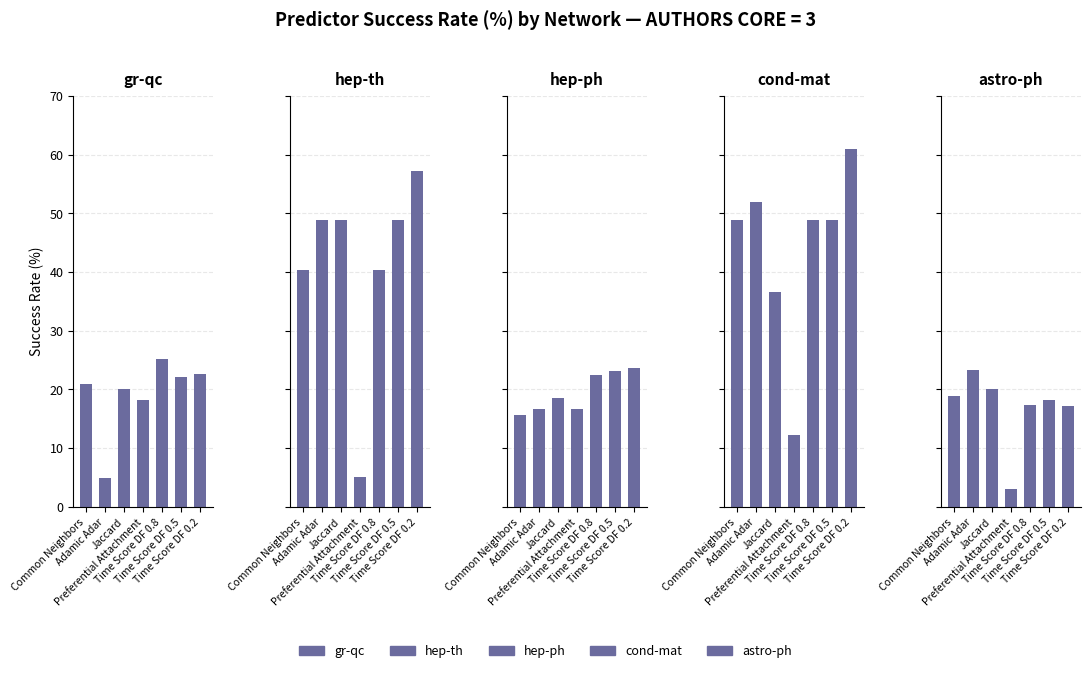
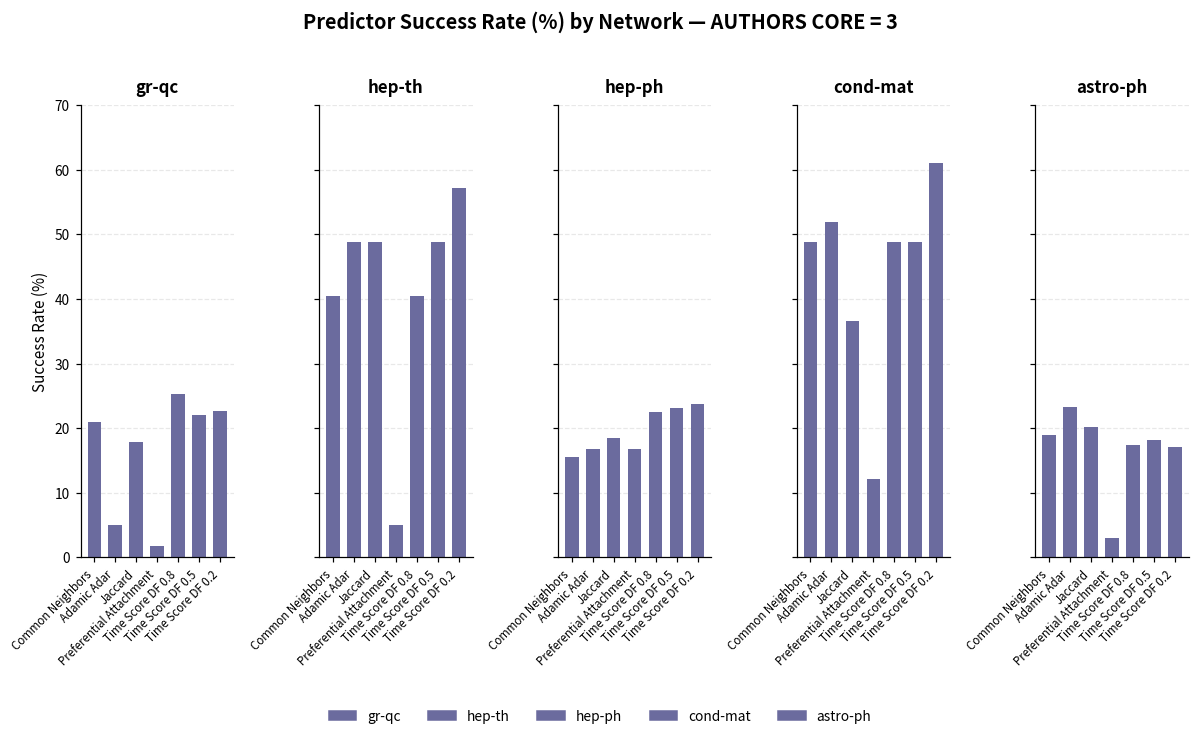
  {
    "gr-qc": {
      "Common Neighbors": 21,
      "Adamic Adar": 5,
-     "Jaccard": 20,
-     "Preferential Attachment": 18,
+     "Jaccard": 18,
+     "Preferential Attachment": 2,
      "Time Score DF 0.8": 25,
      "Time Score DF 0.5": 22,
      "Time Score DF 0.2": 23
    }
  }
